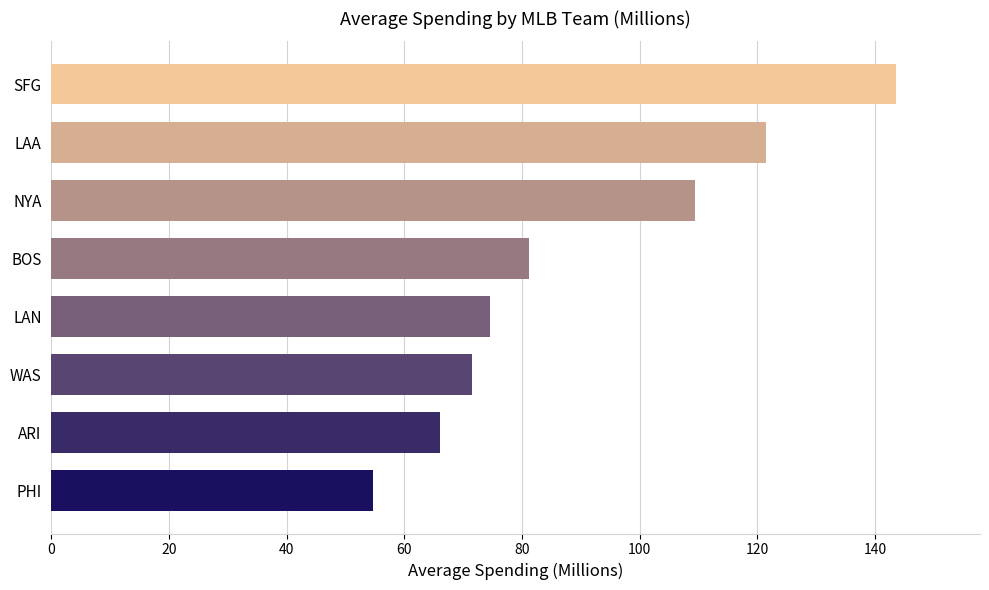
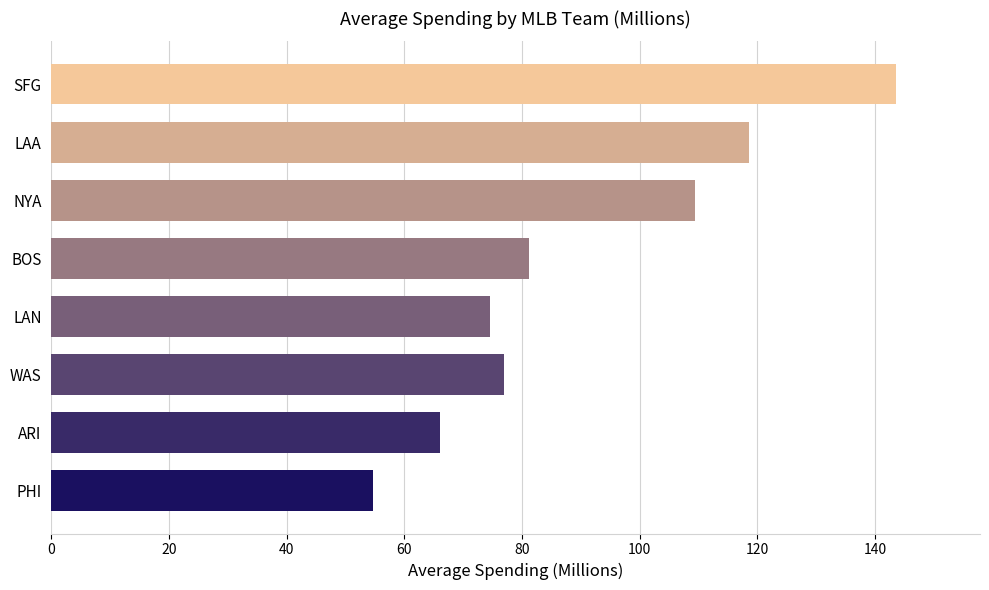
  {
    "SFG": 144,
-   "LAA": 121,
+   "LAA": 119,
    "NYA": 109,
    "BOS": 81,
    "LAN": 75,
-   "WAS": 72,
+   "WAS": 77,
    "ARI": 66,
    "PHI": 55
  }
